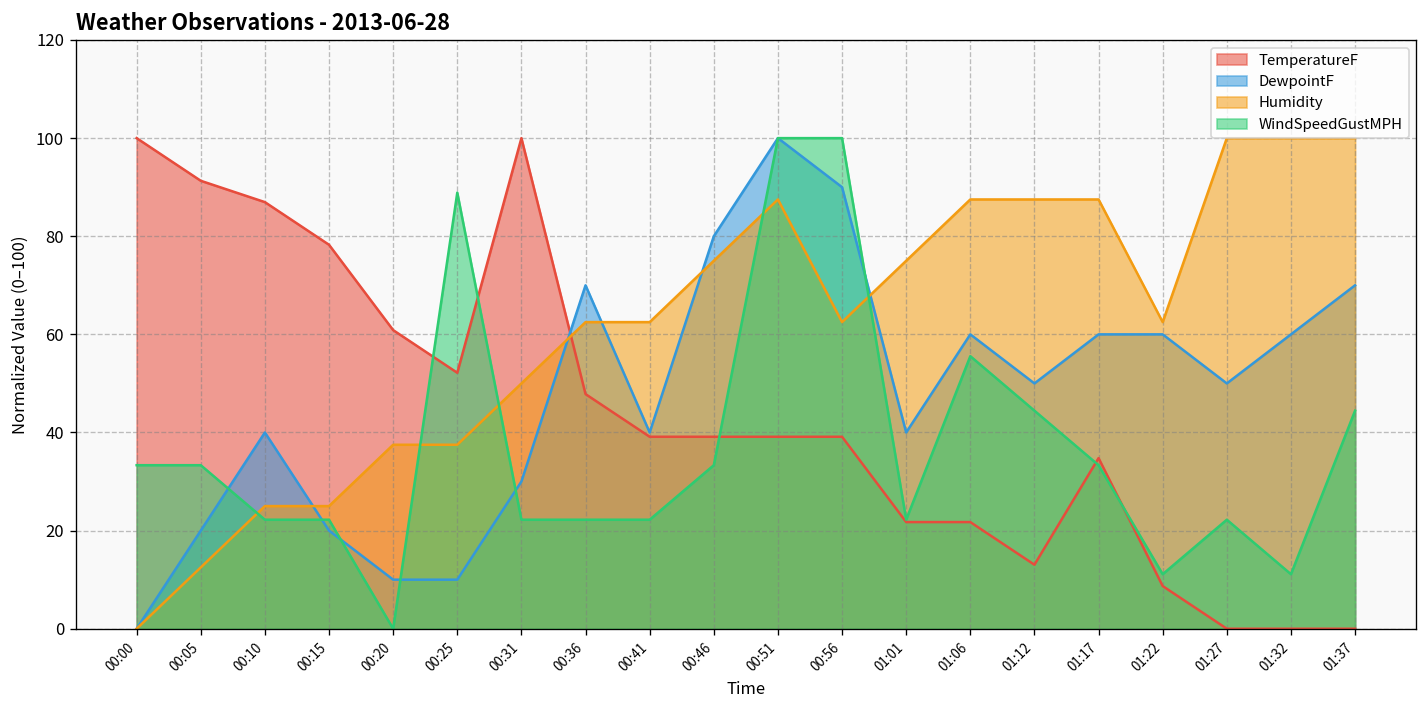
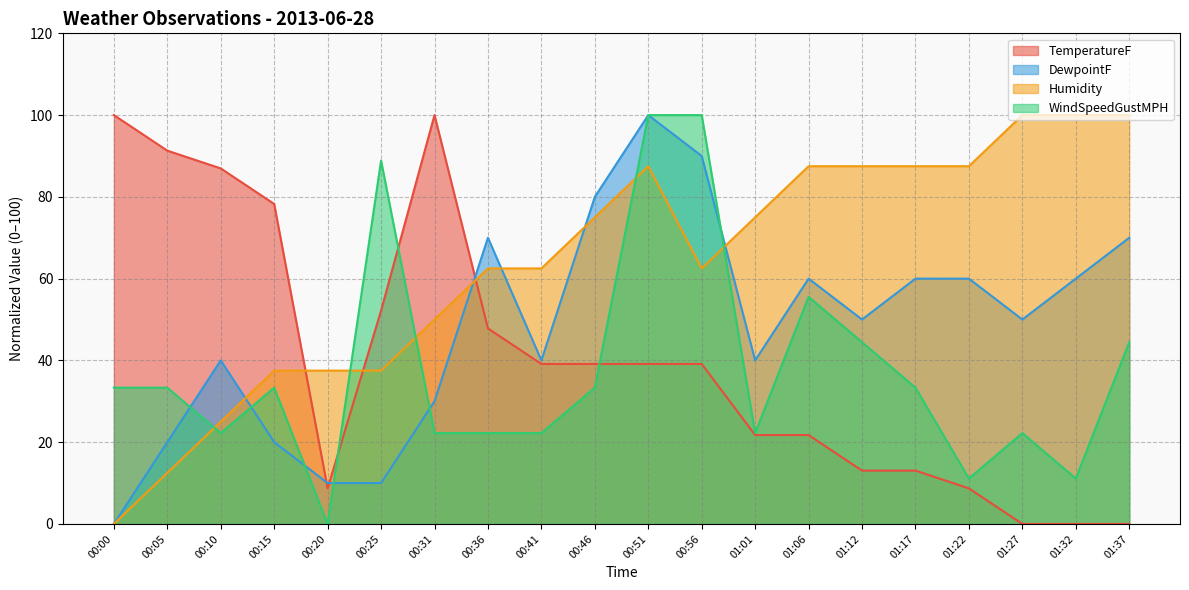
  {
    "TemperatureF": {
      "00:00": 100,
      "00:05": 91,
      "00:10": 87,
      "00:15": 78,
-     "00:20": 61,
+     "00:20": 9,
      "00:25": 52,
      "00:31": 100,
      "00:36": 48,
      "00:41": 39,
      "00:46": 39,
      "00:51": 39,
      "00:56": 39,
      "01:06": 22,
      "01:12": 13,
-     "01:17": 35,
+     "01:17": 13,
      "01:22": 9,
      "01:27": 0,
      "01:32": 0,
      "01:37": 0
    },
    "DewpointF": {
      "00:05": 20,
      "00:10": 40,
      "00:15": 20,
      "00:20": 10,
      "00:25": 10,
      "00:31": 30,
      "00:36": 70,
      "00:41": 40,
      "00:46": 80,
      "00:56": 90,
      "01:01": 40,
      "01:06": 60,
      "01:12": 50,
      "01:17": 60,
      "01:22": 60,
      "01:27": 50,
      "01:32": 60,
      "01:37": 70
    },
    "Humidity": {
      "00:05": 13,
      "00:10": 25,
-     "00:15": 25,
+     "00:15": 38,
      "00:20": 38,
      "00:25": 38,
      "00:31": 50,
      "00:36": 63,
      "00:41": 63,
      "00:46": 75,
      "00:51": 88,
      "00:56": 63,
      "01:01": 75,
      "01:06": 88,
      "01:12": 88,
      "01:17": 88,
-     "01:22": 63
+     "01:22": 88
    },
    "WindSpeedGustMPH": {
      "00:00": 33,
      "00:05": 33,
      "00:10": 22,
-     "00:15": 22,
+     "00:15": 33,
      "00:20": 0,
      "00:25": 89,
      "00:31": 22,
      "00:36": 22,
      "00:41": 22,
      "00:46": 33,
      "00:56": 100,
      "01:06": 56,
      "01:12": 44,
      "01:17": 33,
      "01:22": 11,
      "01:27": 22,
      "01:32": 11,
      "01:37": 44
    }
  }
